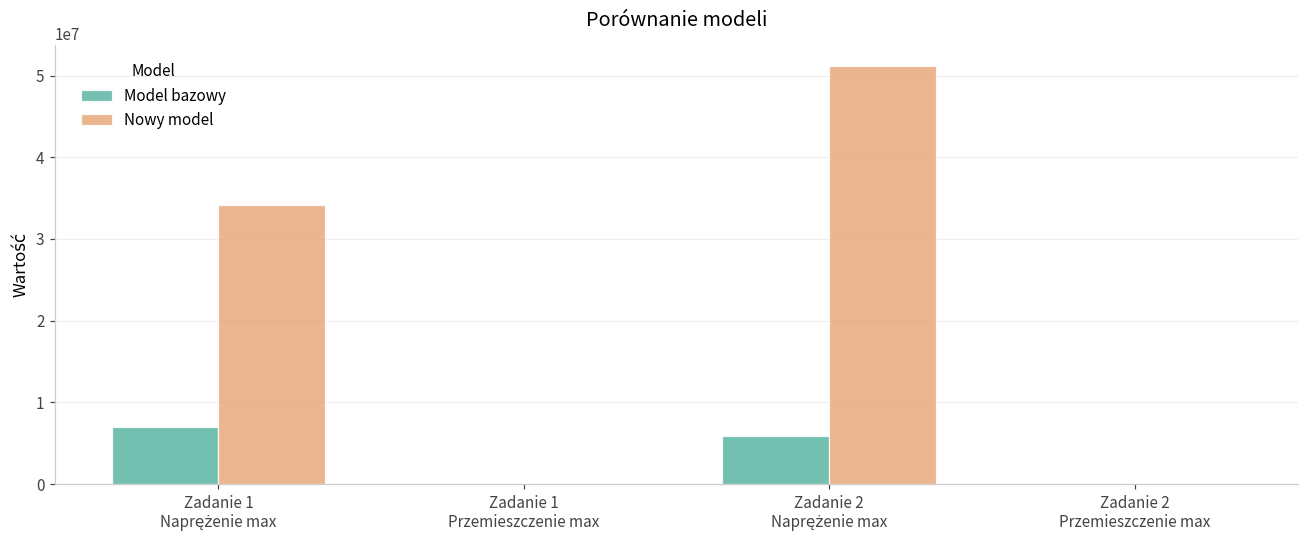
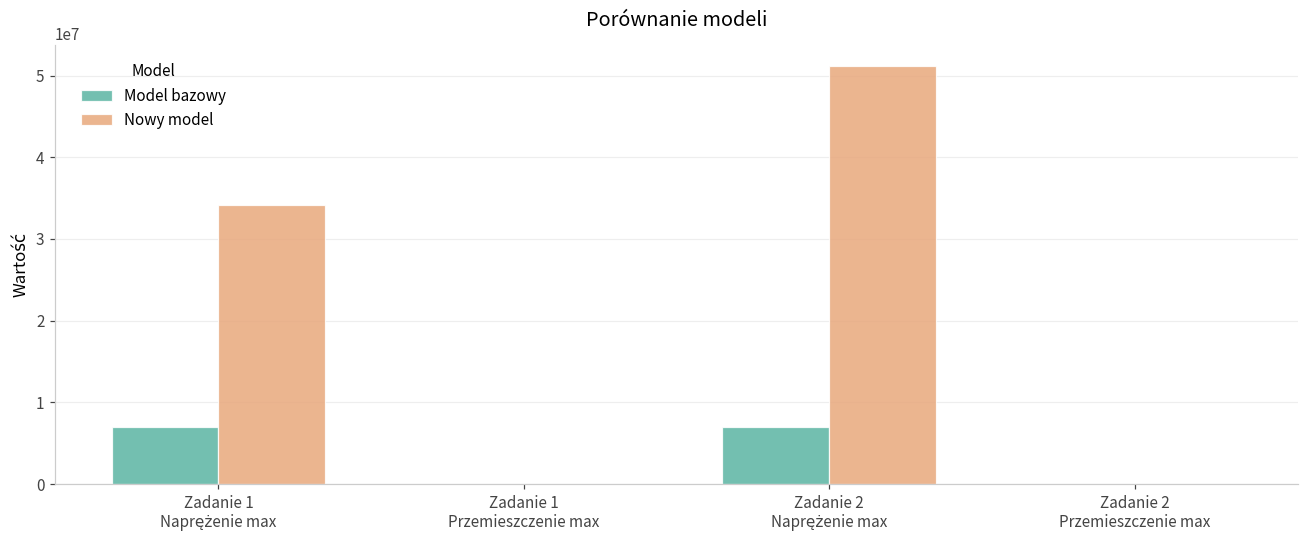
  {
    "Model bazowy": {
      "Zadanie 1 Naprężenie max": 7000000,
-     "Zadanie 2 Naprężenie max": 6000000
+     "Zadanie 2 Naprężenie max": 7000000
    },
    "Nowy model": {
      "Zadanie 1 Naprężenie max": 34000000,
      "Zadanie 2 Naprężenie max": 51000000
    }
  }
